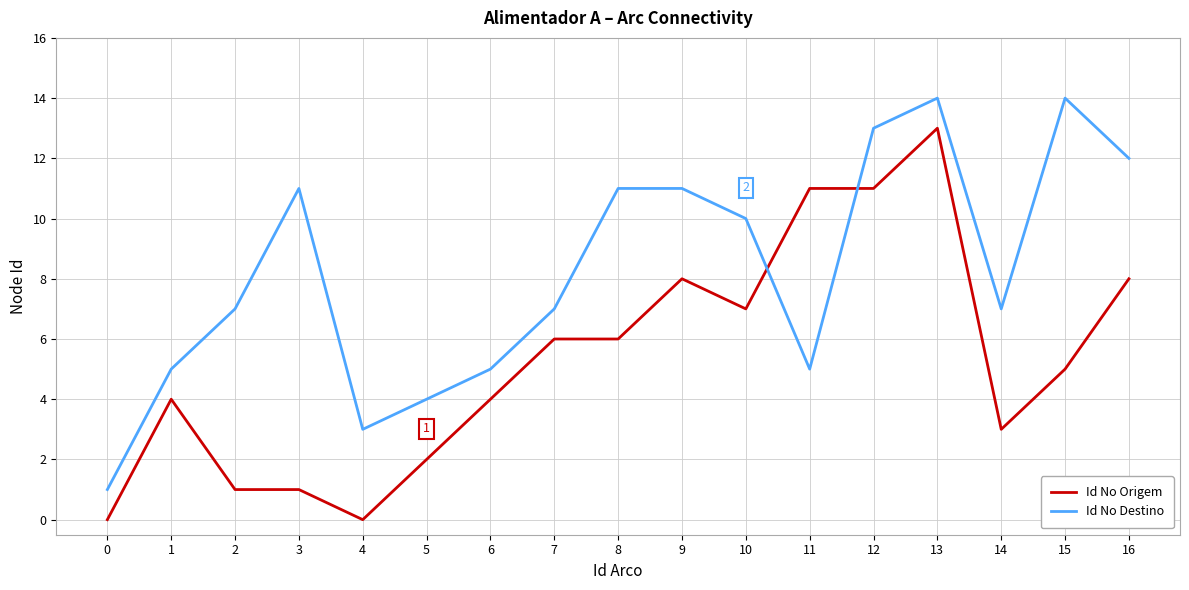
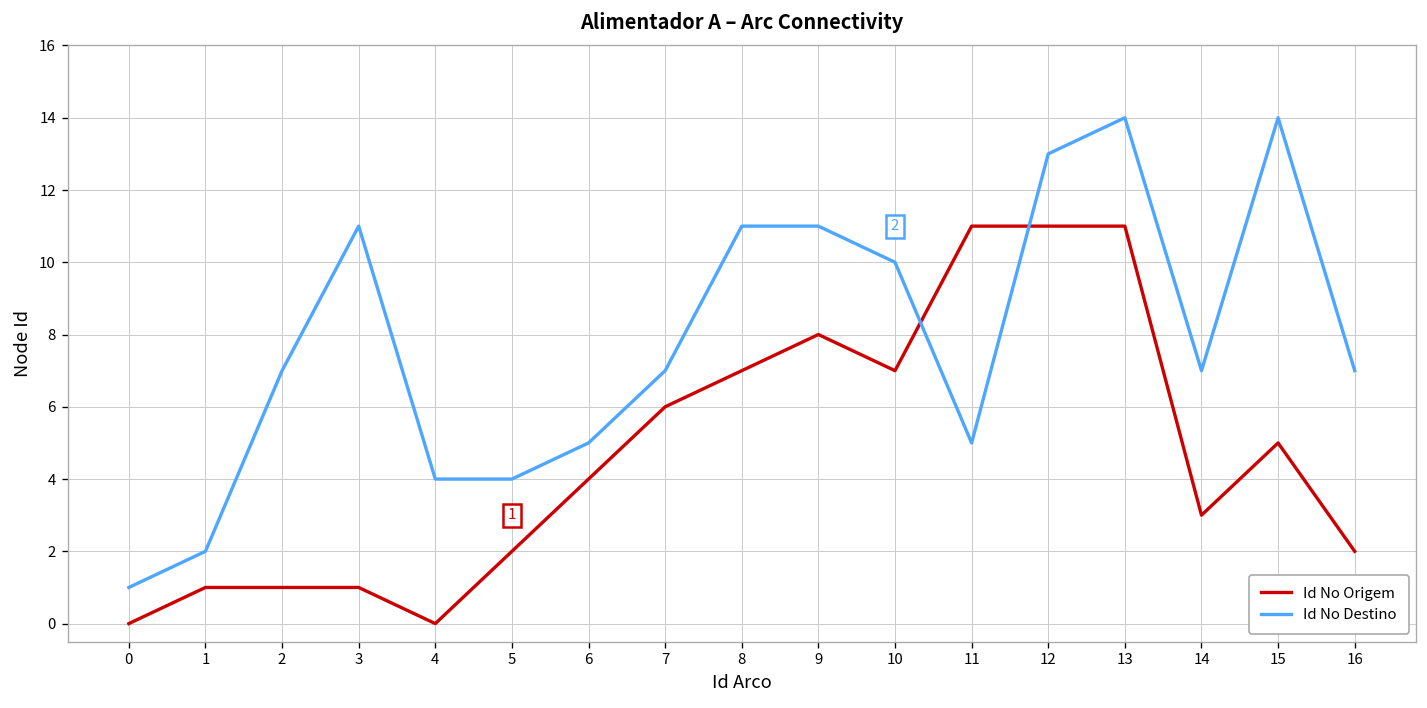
  {
    "Id No Origem": {
      "0": 0,
-     "1": 4,
+     "1": 1,
      "2": 1,
      "3": 1,
      "4": 0,
      "5": 2,
      "6": 4,
      "7": 6,
-     "8": 6,
+     "8": 7,
      "9": 8,
      "10": 7,
      "11": 11,
      "12": 11,
-     "13": 13,
+     "13": 11,
      "14": 3,
      "15": 5,
-     "16": 8
+     "16": 2
    },
    "Id No Destino": {
      "0": 1,
-     "1": 5,
+     "1": 2,
      "2": 7,
      "3": 11,
-     "4": 3,
+     "4": 4,
      "6": 5,
      "7": 7,
      "8": 11,
      "9": 11,
      "11": 5,
      "12": 13,
      "13": 14,
      "14": 7,
      "15": 14,
-     "16": 12
+     "16": 7
    }
  }
